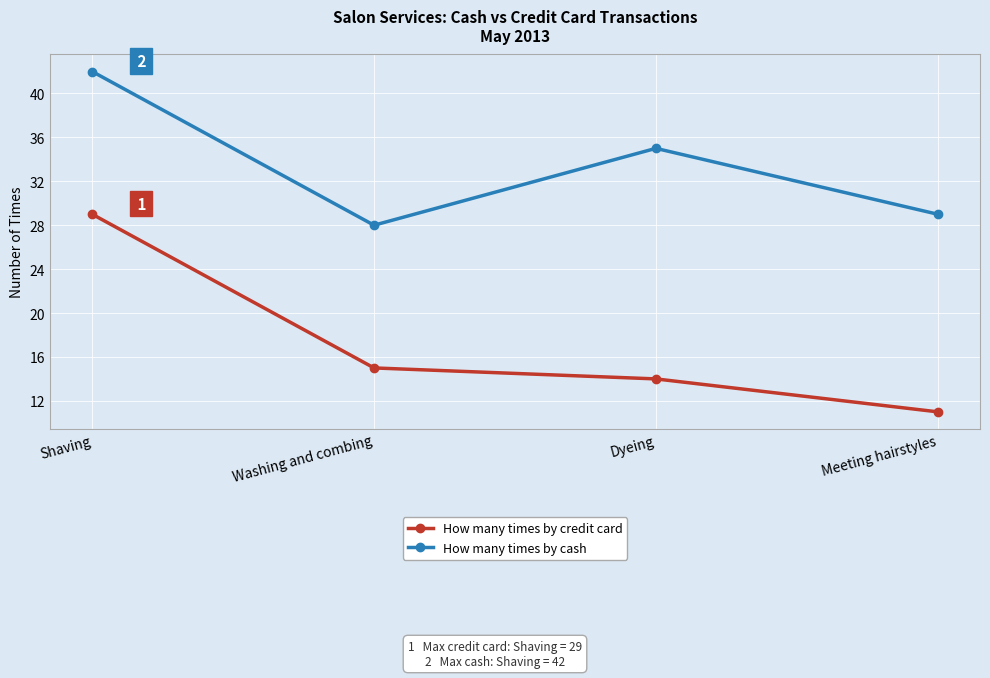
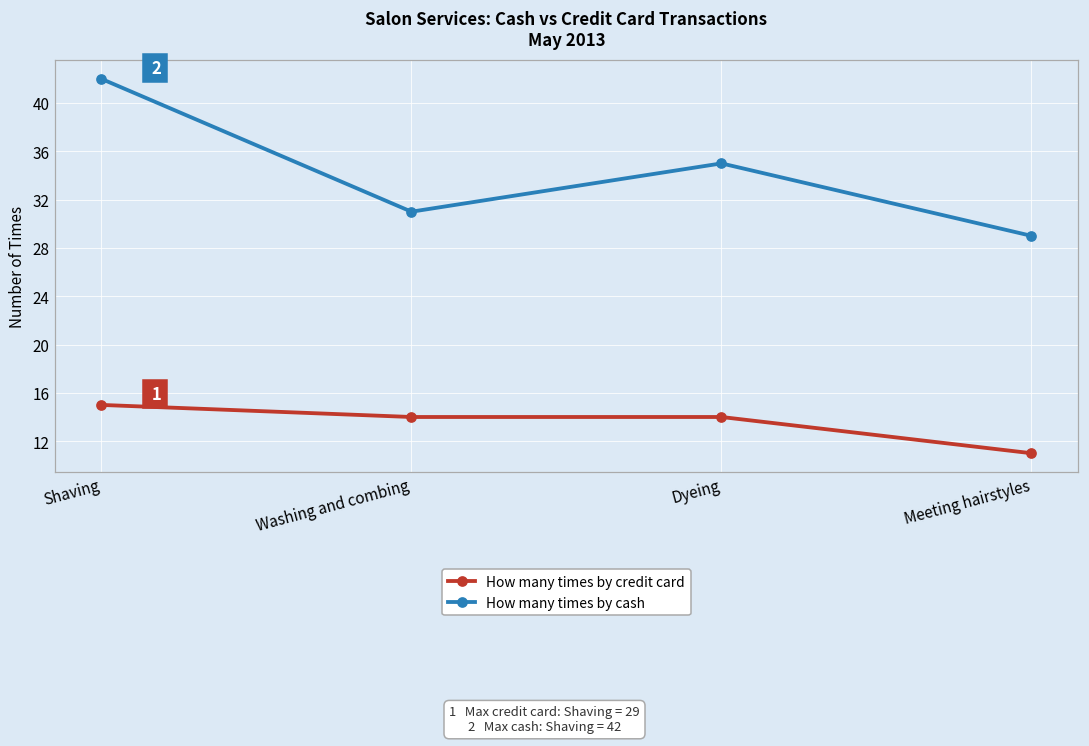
  {
    "How many times by credit card": {
-     "Shaving": 29,
-     "Washing and combing": 15,
+     "Shaving": 15,
+     "Washing and combing": 14,
      "Dyeing": 14,
      "Meeting hairstyles": 11
    },
    "How many times by cash": {
      "Shaving": 42,
-     "Washing and combing": 28,
+     "Washing and combing": 31,
      "Dyeing": 35,
      "Meeting hairstyles": 29
    }
  }
